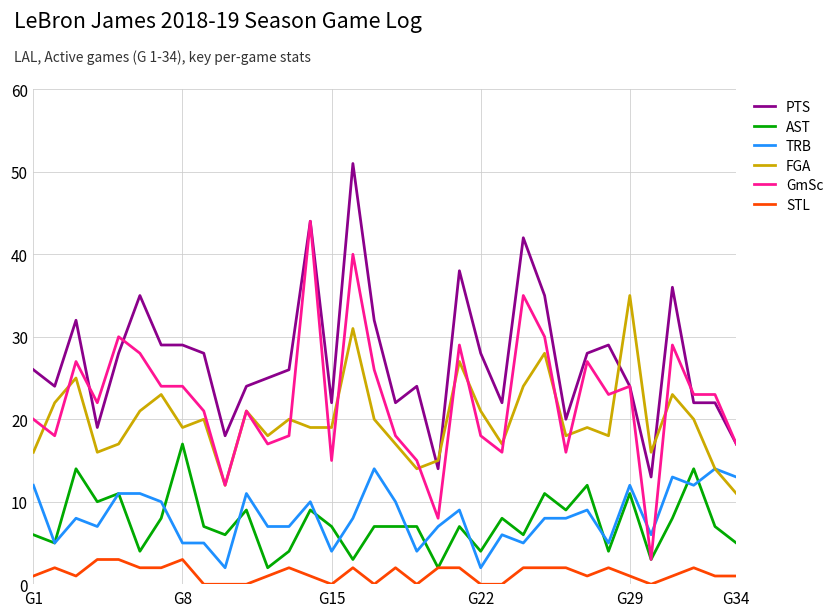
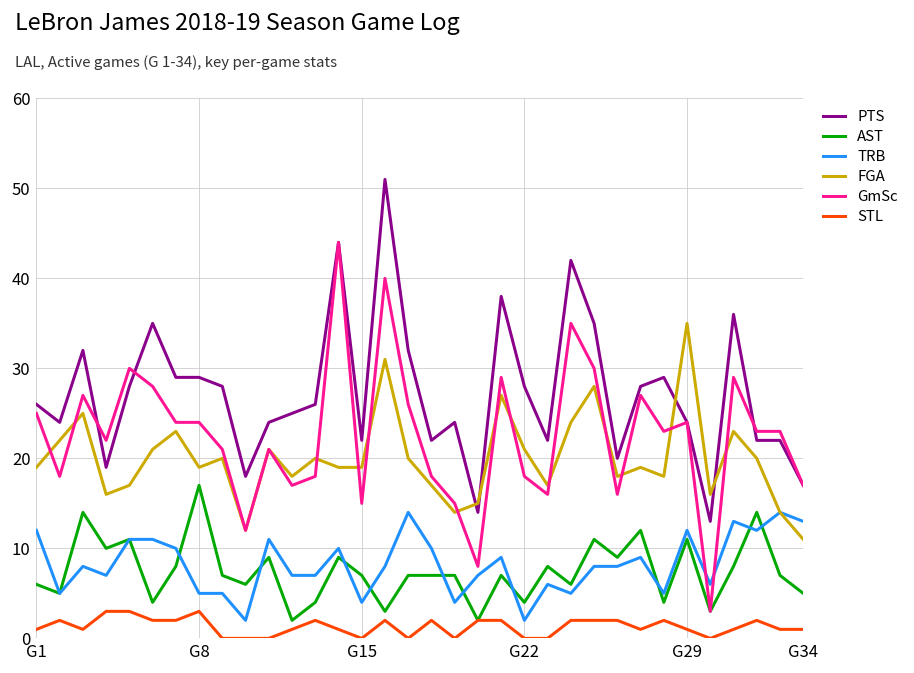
  {
    "PTS": {
      "G1": 26,
      "G8": 29,
      "G15": 22,
      "G22": 28
    },
    "AST": {
      "G1": 6,
      "G8": 17,
      "G15": 7,
      "G22": 4,
      "G29": 11,
      "G34": 5
    },
    "TRB": {
      "G1": 12,
      "G8": 5,
      "G15": 4,
      "G22": 2,
      "G29": 12,
      "G34": 13
    },
    "FGA": {
-     "G1": 16,
+     "G1": 19,
      "G8": 19,
      "G15": 19,
      "G22": 21,
      "G29": 35,
      "G34": 11
    },
    "GmSc": {
-     "G1": 20,
+     "G1": 25,
      "G8": 24,
      "G15": 15,
      "G22": 18
    },
    "STL": {
      "G1": 1,
      "G8": 3,
      "G15": 0,
      "G22": 0,
      "G29": 1,
      "G34": 1
    }
  }
